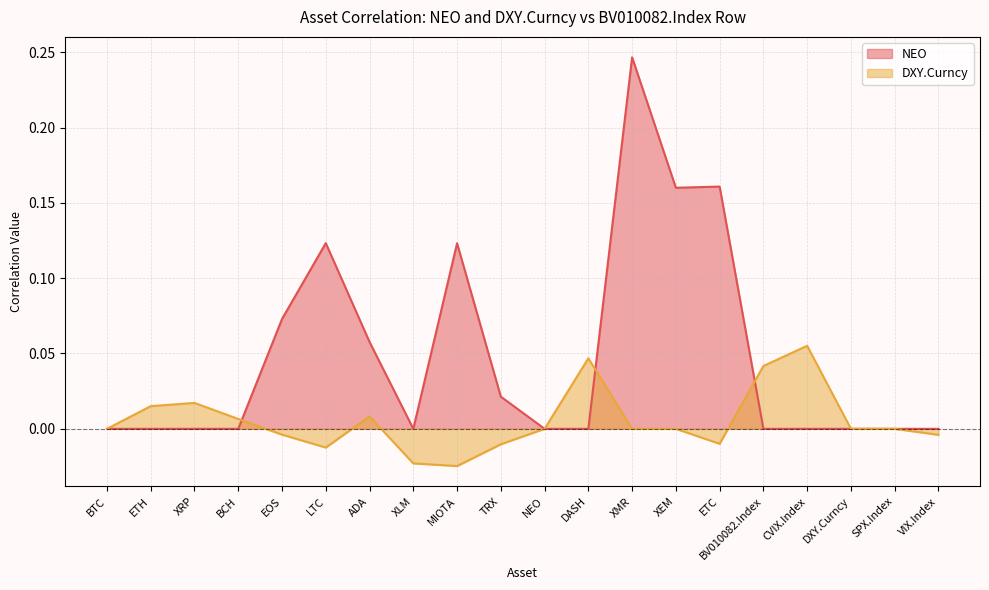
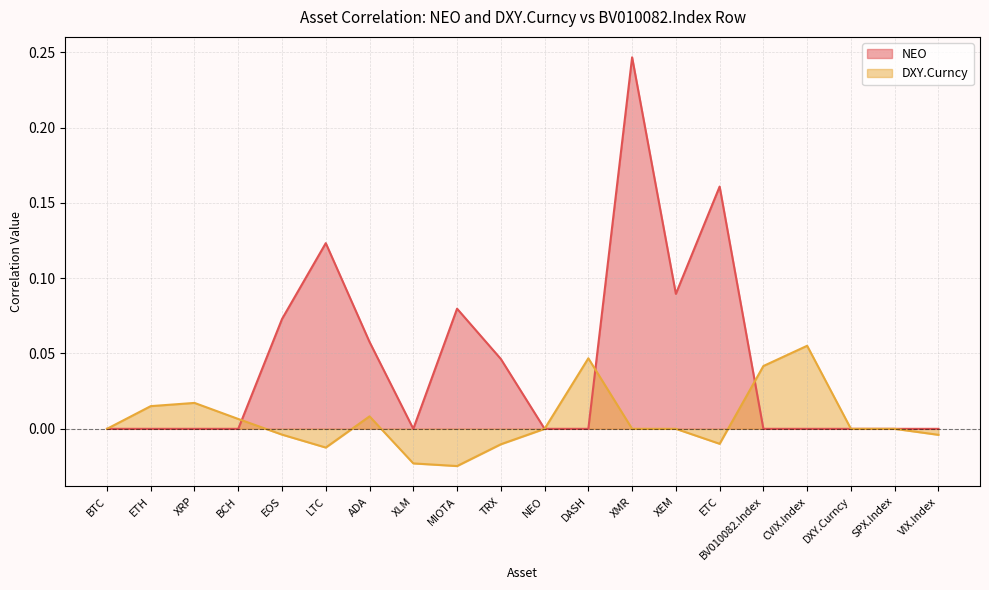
  {
    "NEO": {
      "ETH": 0.000,
      "XRP": 0.000,
      "BCH": 0.000,
      "EOS": 0.073,
      "LTC": 0.123,
      "ADA": 0.058,
-     "MIOTA": 0.123,
-     "TRX": 0.021,
+     "MIOTA": 0.080,
+     "TRX": 0.046,
      "DASH": 0.000,
      "XMR": 0.247,
-     "XEM": 0.160,
+     "XEM": 0.090,
      "ETC": 0.161,
      "BV010082.Index": 0.000,
      "CVIX.Index": 0.000
    }
  }
